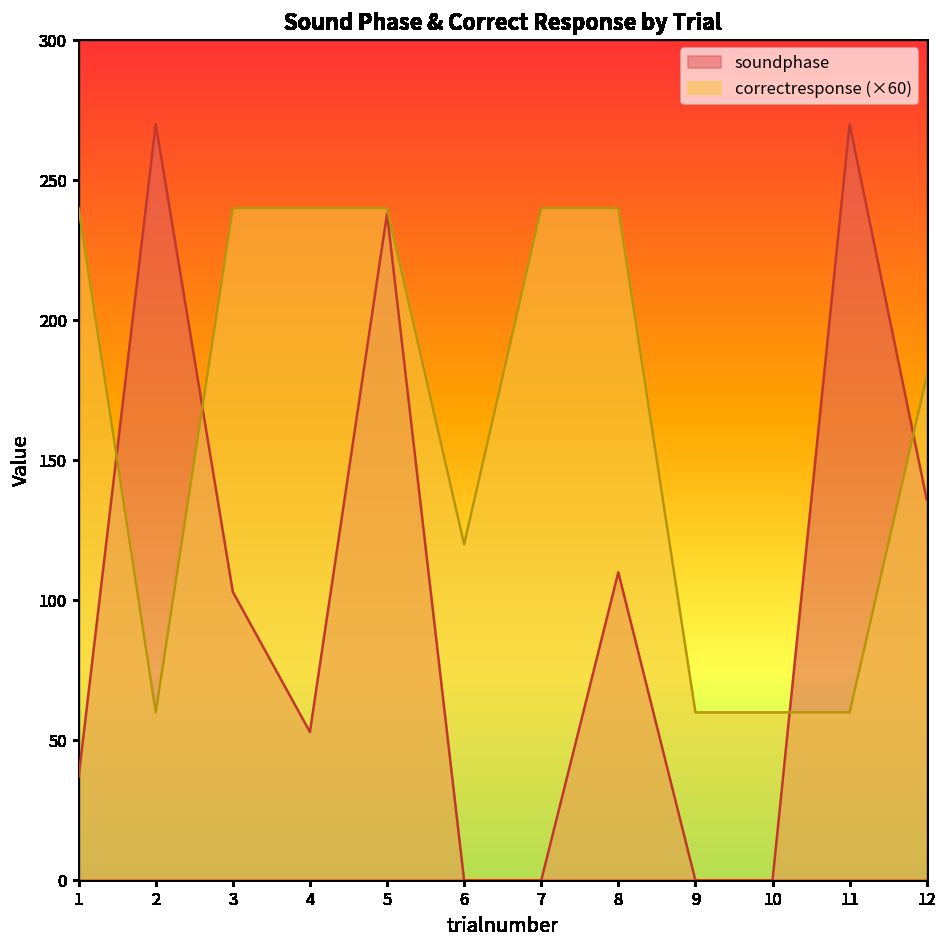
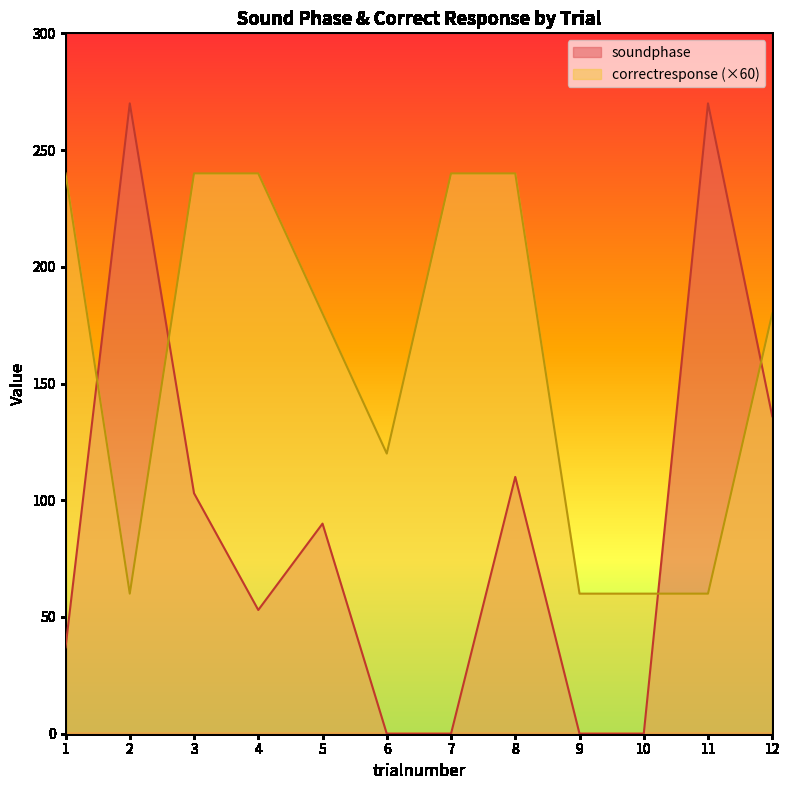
  {
    "soundphase": {
      "1": 37,
      "2": 270,
      "3": 103,
      "4": 53,
-     "5": 238,
+     "5": 90,
      "6": 0,
      "7": 0,
      "8": 110,
      "9": 0,
      "10": 0,
      "11": 270,
      "12": 136
    },
    "correctresponse (×60)": {
      "1": 240,
      "2": 60,
      "3": 240,
      "4": 240,
-     "5": 240,
+     "5": 180,
      "6": 120,
      "7": 240,
      "8": 240,
      "9": 60,
      "10": 60,
      "11": 60,
      "12": 180
    }
  }
